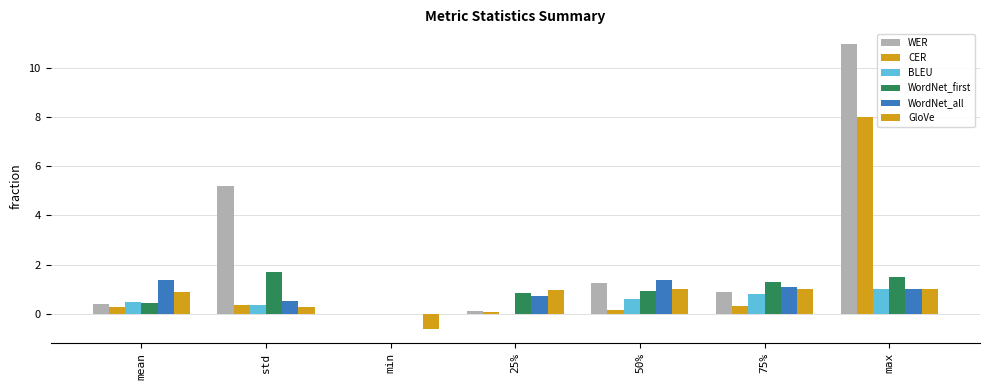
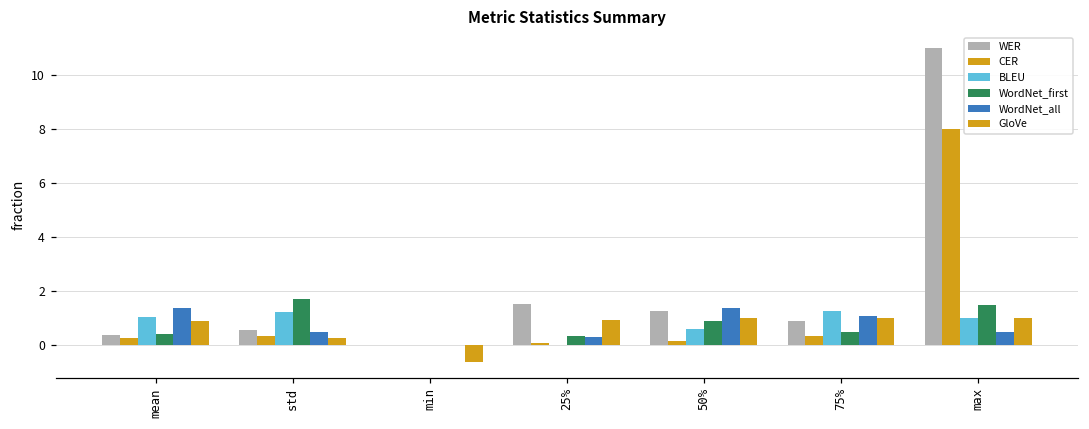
  {
    "WER": {
      "mean": 0.4,
-     "std": 5.2,
+     "std": 0.6,
      "min": 0.0,
-     "25%": 0.1,
+     "25%": 1.5,
      "50%": 1.2,
      "75%": 0.9,
      "max": 11.0
    },
    "BLEU": {
-     "mean": 0.5,
-     "std": 0.4,
+     "mean": 1.0,
+     "std": 1.2,
      "min": 0.0,
      "50%": 0.6,
-     "75%": 0.8,
+     "75%": 1.3,
      "max": 1.0
    },
    "WordNet_first": {
      "mean": 0.4,
      "std": 1.7,
      "min": 0.0,
-     "25%": 0.8,
+     "25%": 0.3,
      "50%": 0.9,
-     "75%": 1.3,
+     "75%": 0.5,
      "max": 1.5
    },
    "WordNet_all": {
      "mean": 1.4,
      "std": 0.5,
      "min": 0.0,
-     "25%": 0.7,
+     "25%": 0.3,
      "50%": 1.4,
      "75%": 1.1,
-     "max": 1.0
+     "max": 0.5
    }
  }
